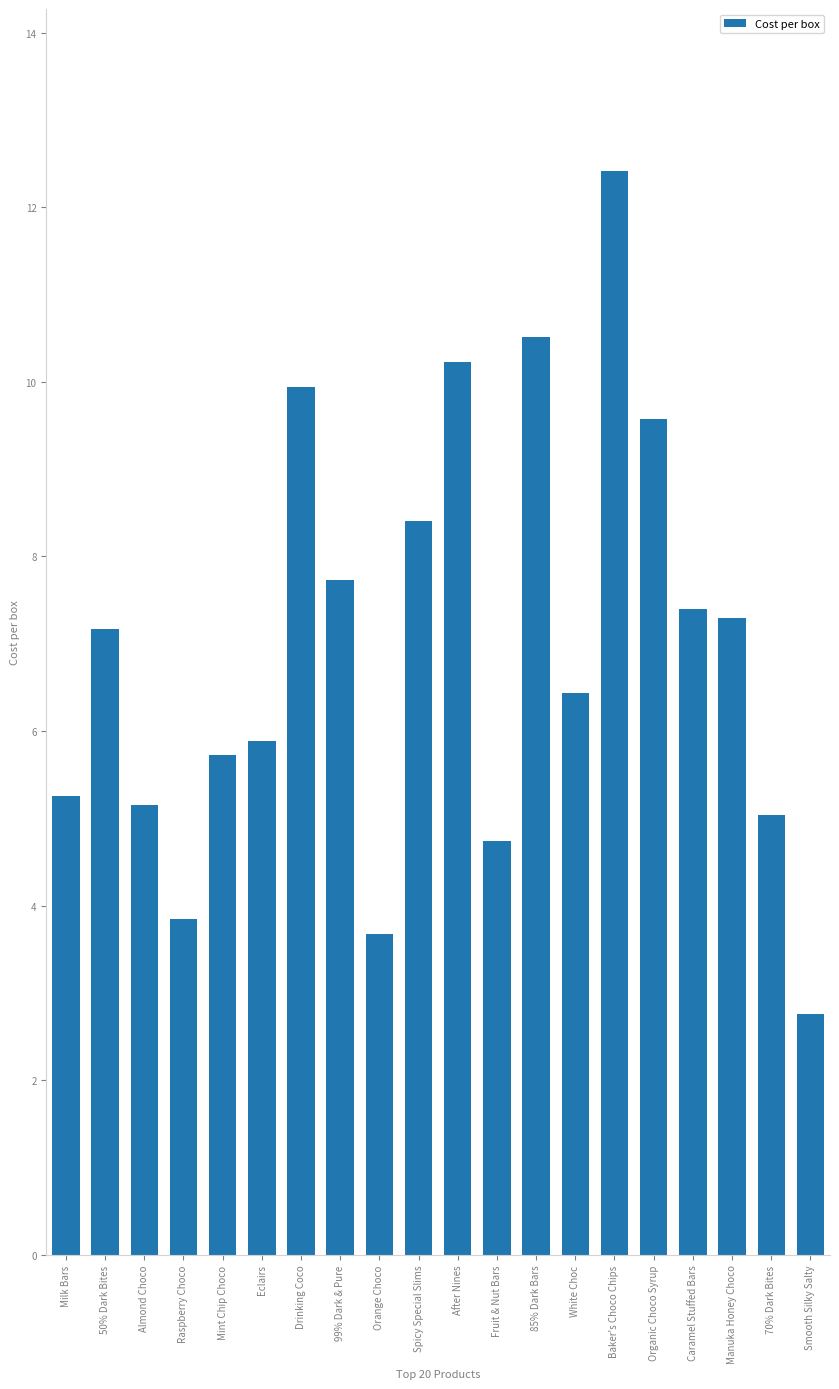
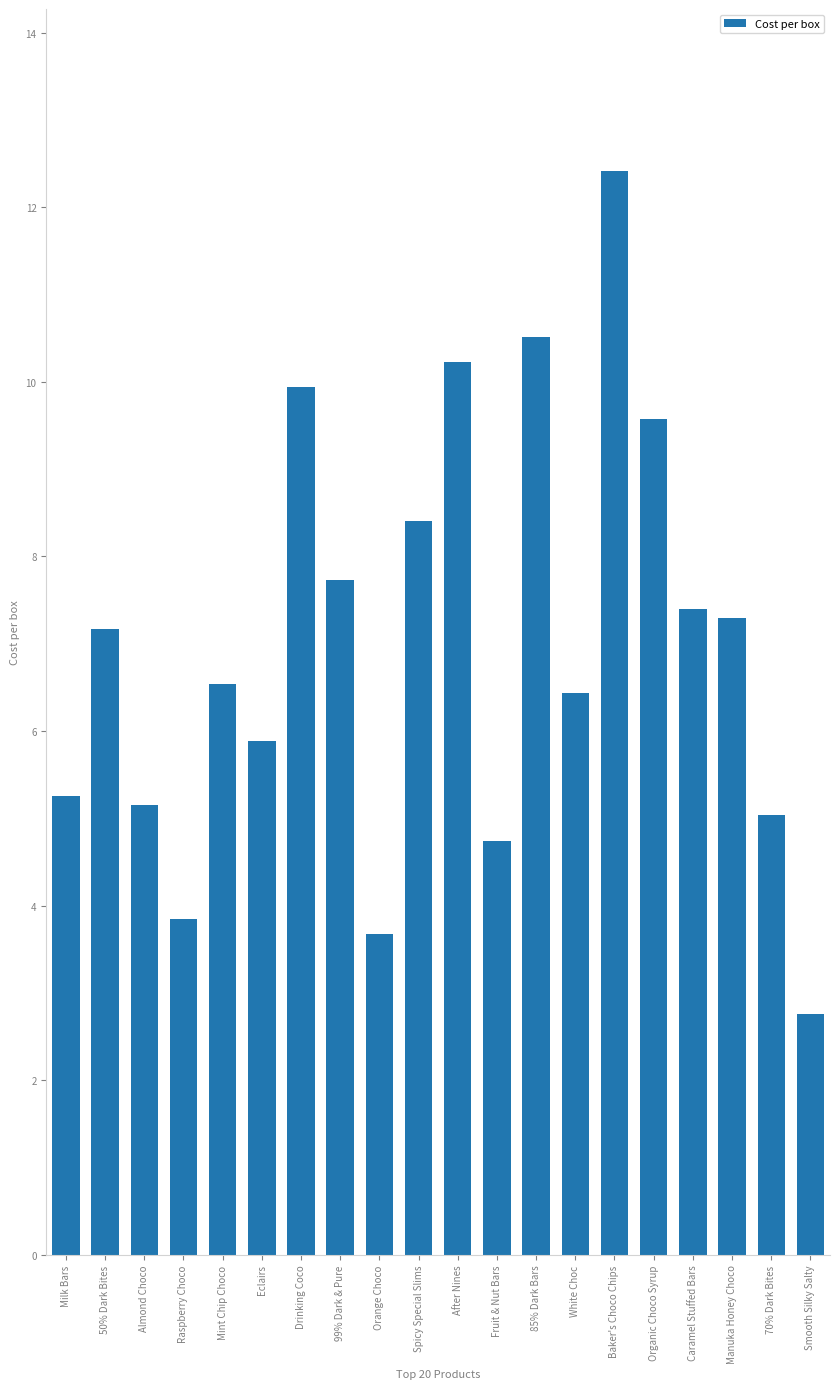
  {
    "Milk Bars": 5.3,
    "50% Dark Bites": 7.2,
    "Almond Choco": 5.2,
    "Raspberry Choco": 3.9,
-   "Mint Chip Choco": 5.7,
+   "Mint Chip Choco": 6.5,
    "Eclairs": 5.9,
    "Drinking Coco": 9.9,
    "99% Dark & Pure": 7.7,
    "Orange Choco": 3.7,
    "Spicy Special Slims": 8.4,
    "After Nines": 10.2,
    "Fruit & Nut Bars": 4.7,
    "85% Dark Bars": 10.5,
    "White Choc": 6.4,
    "Baker's Choco Chips": 12.4,
    "Organic Choco Syrup": 9.6,
    "Caramel Stuffed Bars": 7.4,
    "Manuka Honey Choco": 7.3,
    "70% Dark Bites": 5.0,
    "Smooth Silky Salty": 2.8
  }
